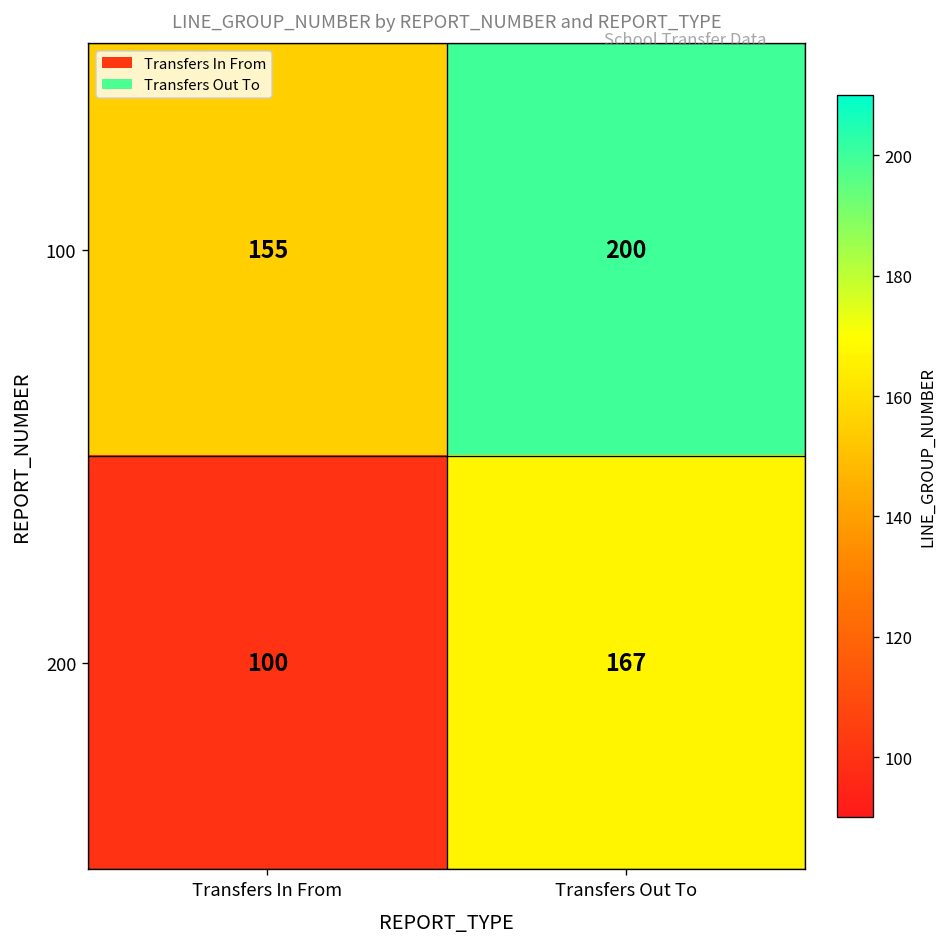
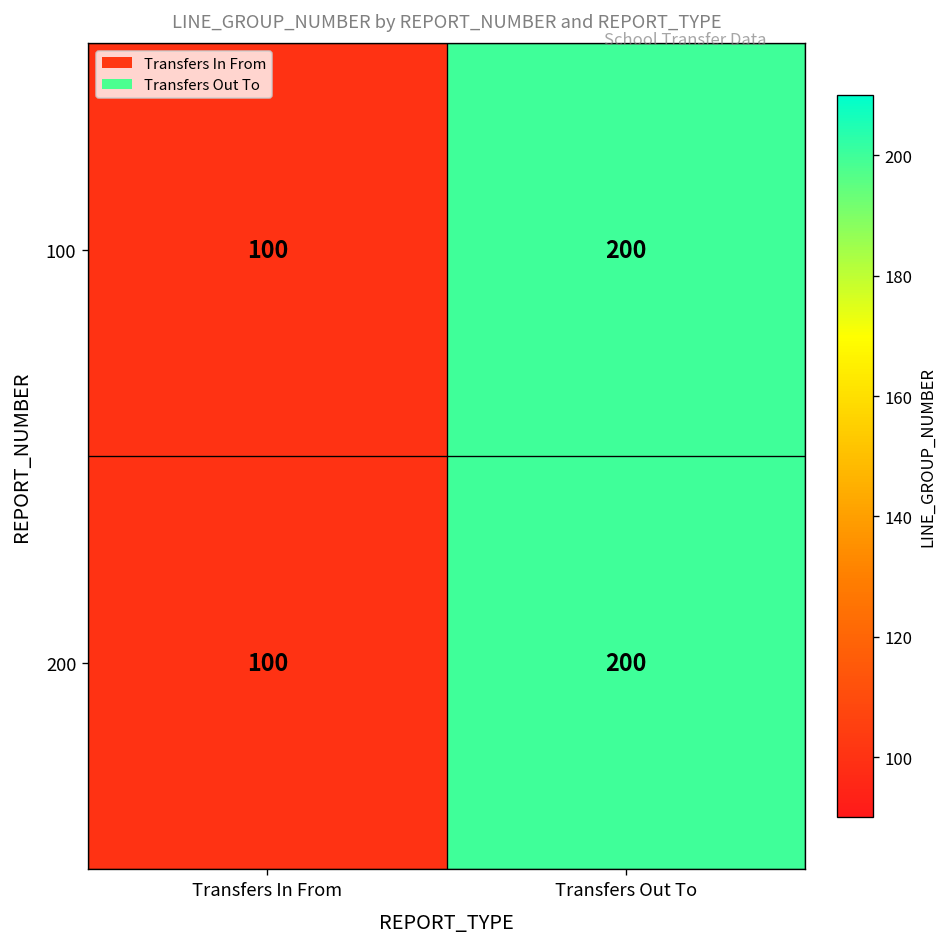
  {
    "100": {
-     "Transfers In From": 155,
+     "Transfers In From": 100,
      "Transfers Out To": 200
    },
    "200": {
      "Transfers In From": 100,
-     "Transfers Out To": 167
+     "Transfers Out To": 200
    }
  }
